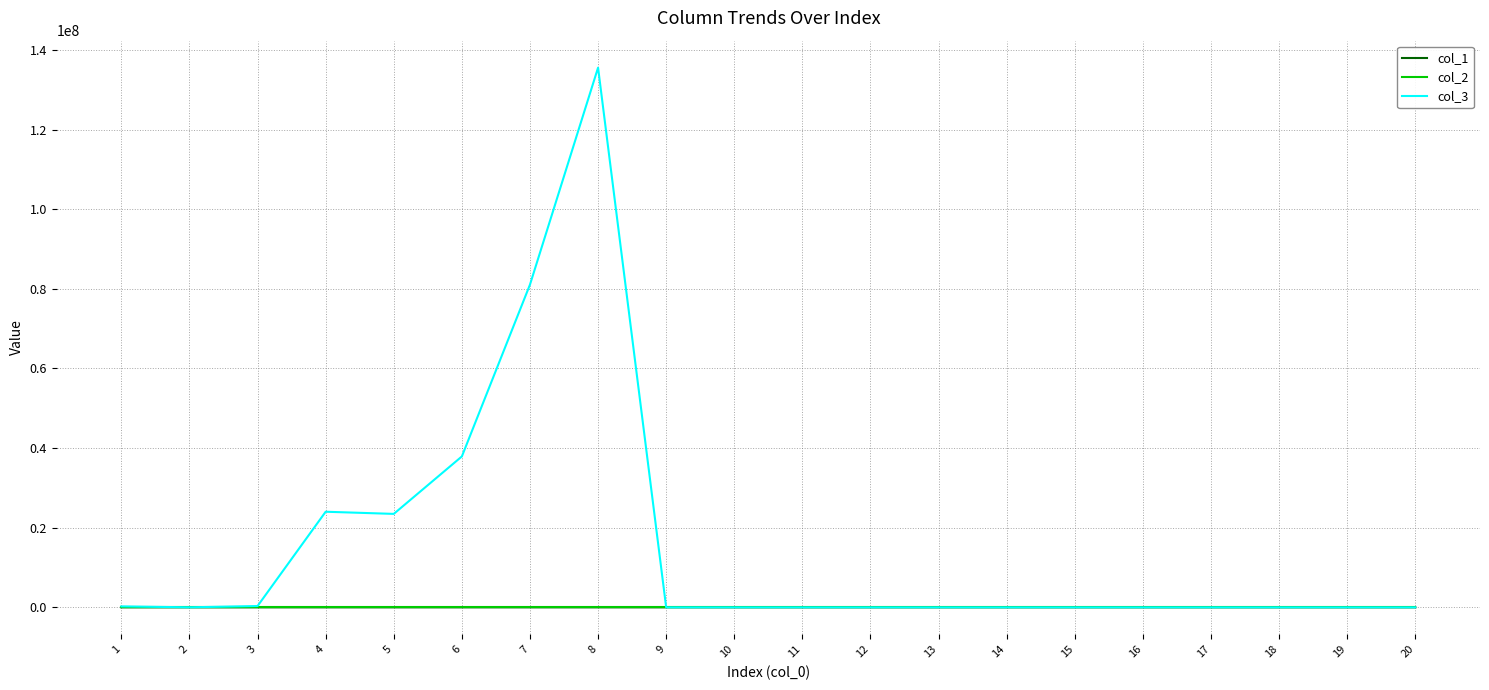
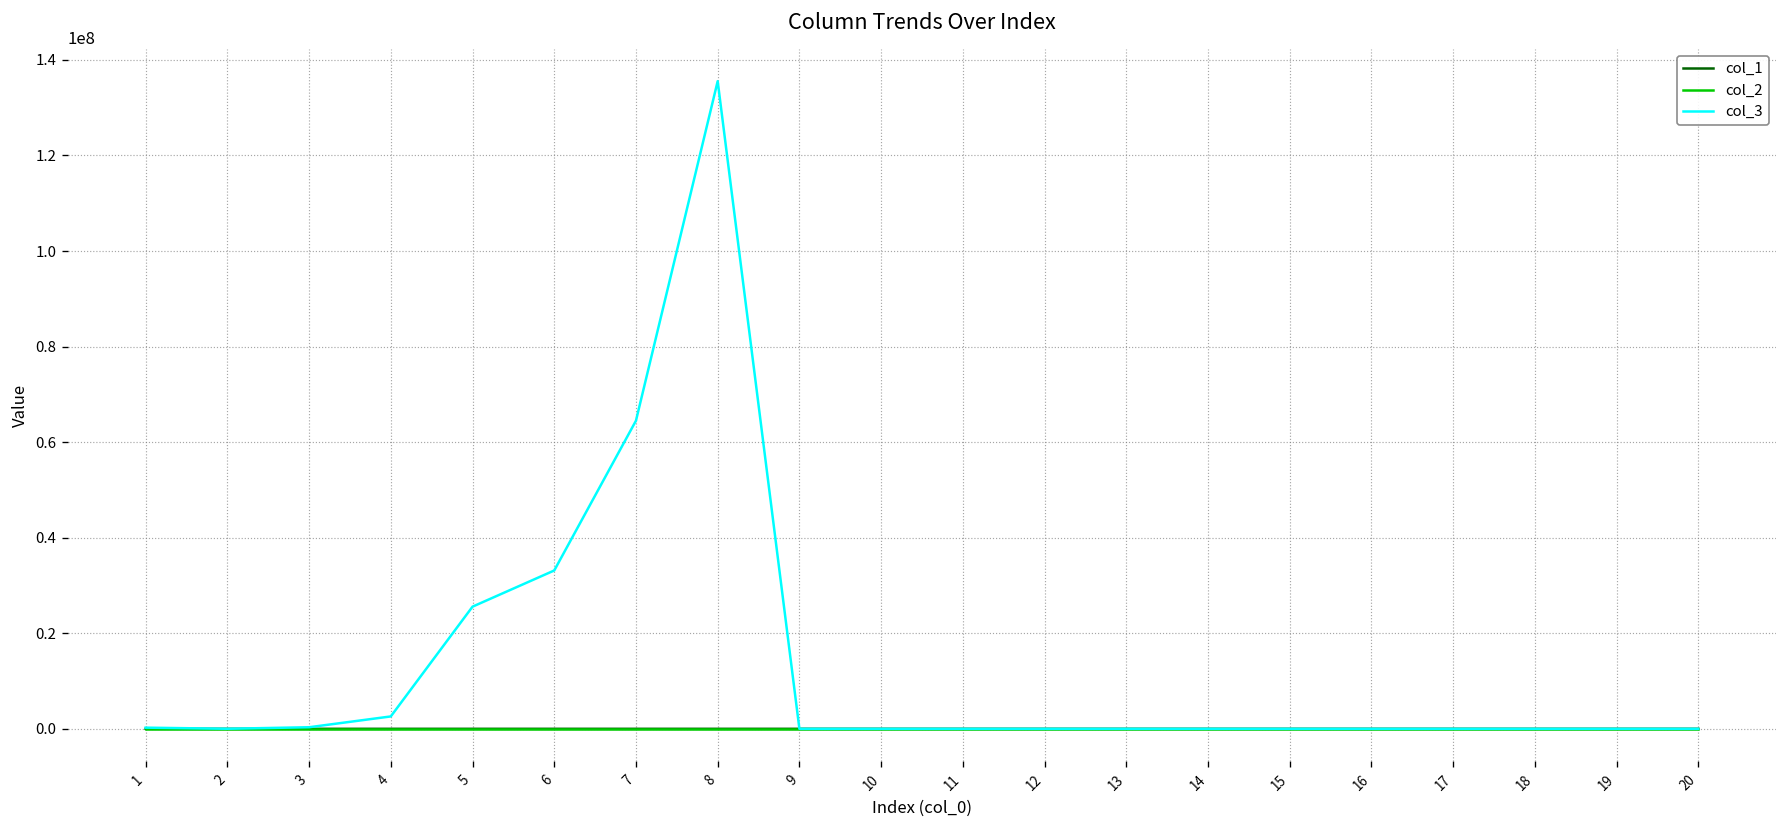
  {
    "col_2": {
      "4": 0,
      "5": 0,
      "6": 0,
      "7": 0,
      "8": 0
    },
    "col_3": {
-     "4": 24000000,
-     "5": 23000000,
-     "6": 38000000,
-     "7": 81000000,
+     "4": 3000000,
+     "5": 26000000,
+     "6": 33000000,
+     "7": 64000000,
      "8": 136000000
    }
  }
